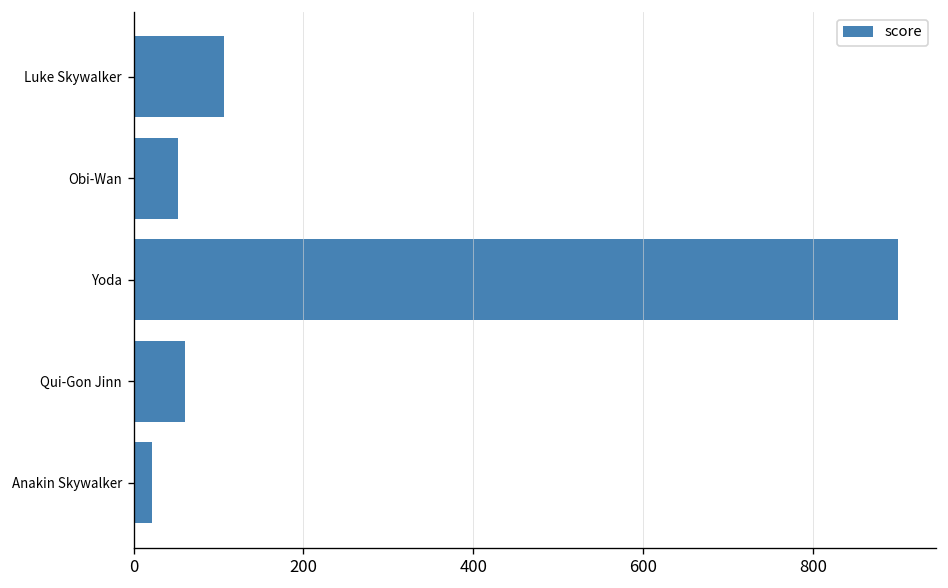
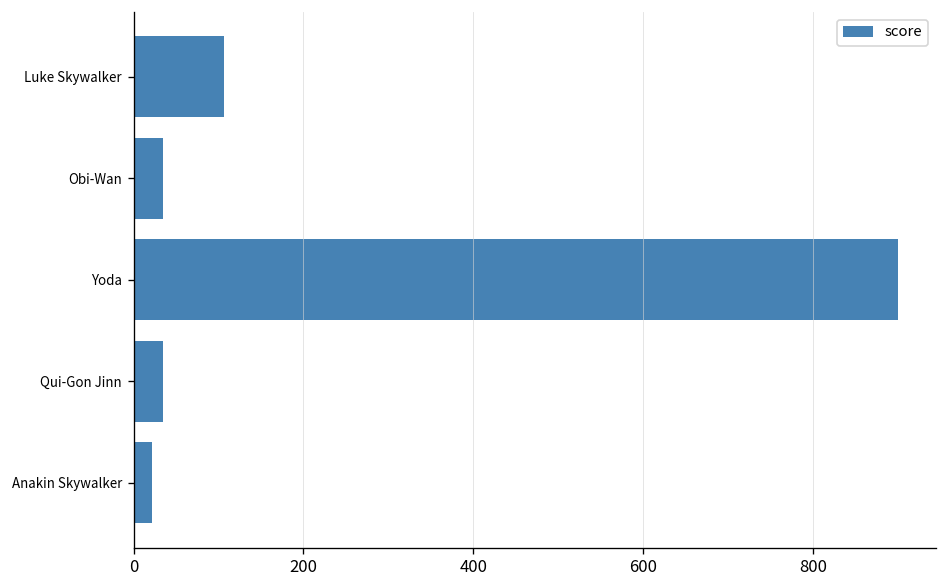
  {
    "Luke Skywalker": 110,
-   "Obi-Wan": 50,
+   "Obi-Wan": 40,
    "Yoda": 900,
-   "Qui-Gon Jinn": 60,
+   "Qui-Gon Jinn": 40,
    "Anakin Skywalker": 20
  }
